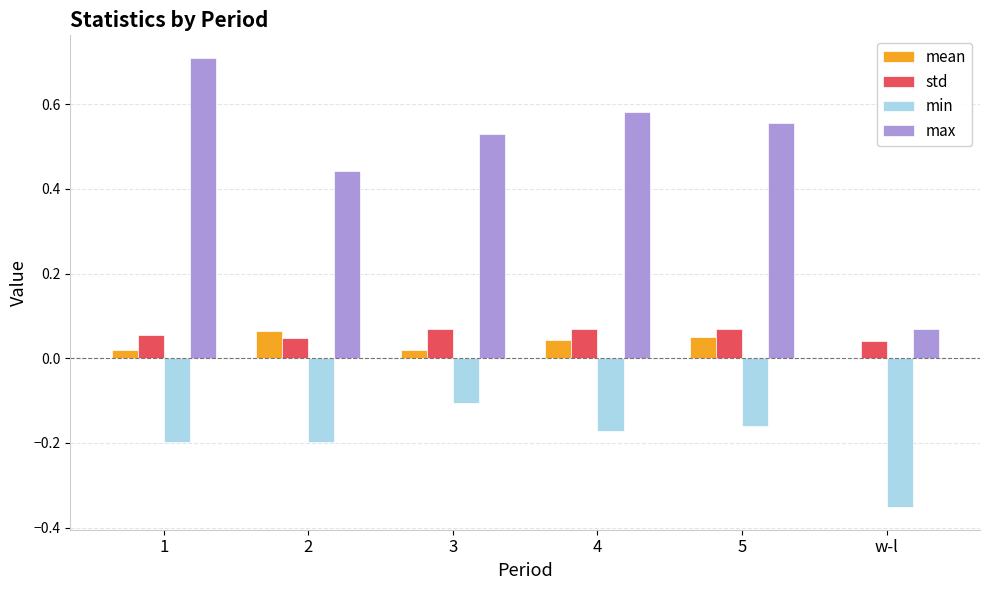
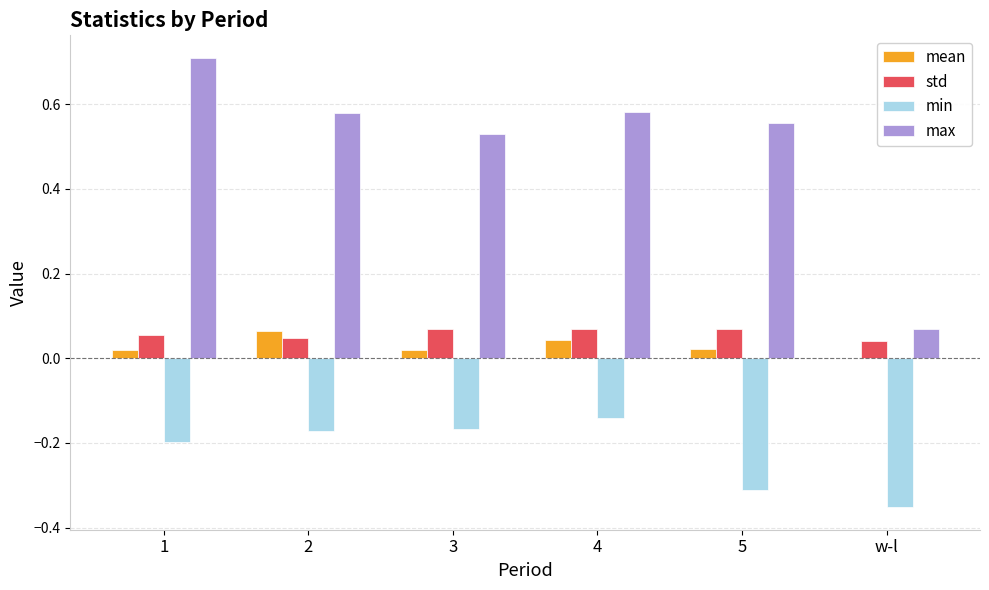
  {
    "mean": {
      "1": 0.02,
      "2": 0.06,
      "3": 0.02,
      "4": 0.04,
-     "5": 0.05
+     "5": 0.02
    },
    "std": {
      "1": 0.05,
      "2": 0.05,
      "3": 0.07,
      "4": 0.07,
      "5": 0.07,
      "w-l": 0.04
    },
    "min": {
      "1": -0.20,
-     "2": -0.20,
-     "3": -0.11,
-     "4": -0.17,
-     "5": -0.16,
+     "2": -0.17,
+     "3": -0.17,
+     "4": -0.14,
+     "5": -0.31,
      "w-l": -0.35
    },
    "max": {
      "1": 0.71,
-     "2": 0.44,
+     "2": 0.58,
      "3": 0.53,
      "4": 0.58,
      "5": 0.56,
      "w-l": 0.07
    }
  }
